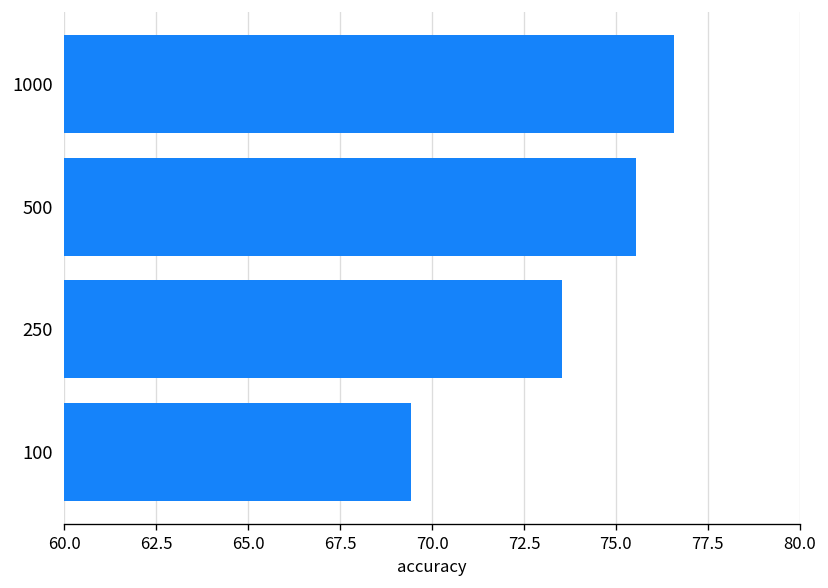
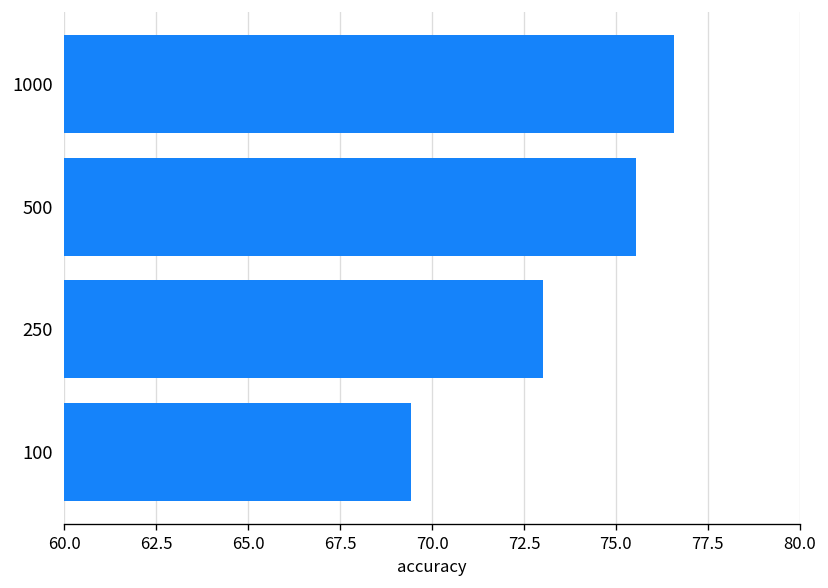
  {
    "1000": 76.6,
    "500": 75.6,
-   "250": 73.5,
+   "250": 73.0,
    "100": 69.4
  }
